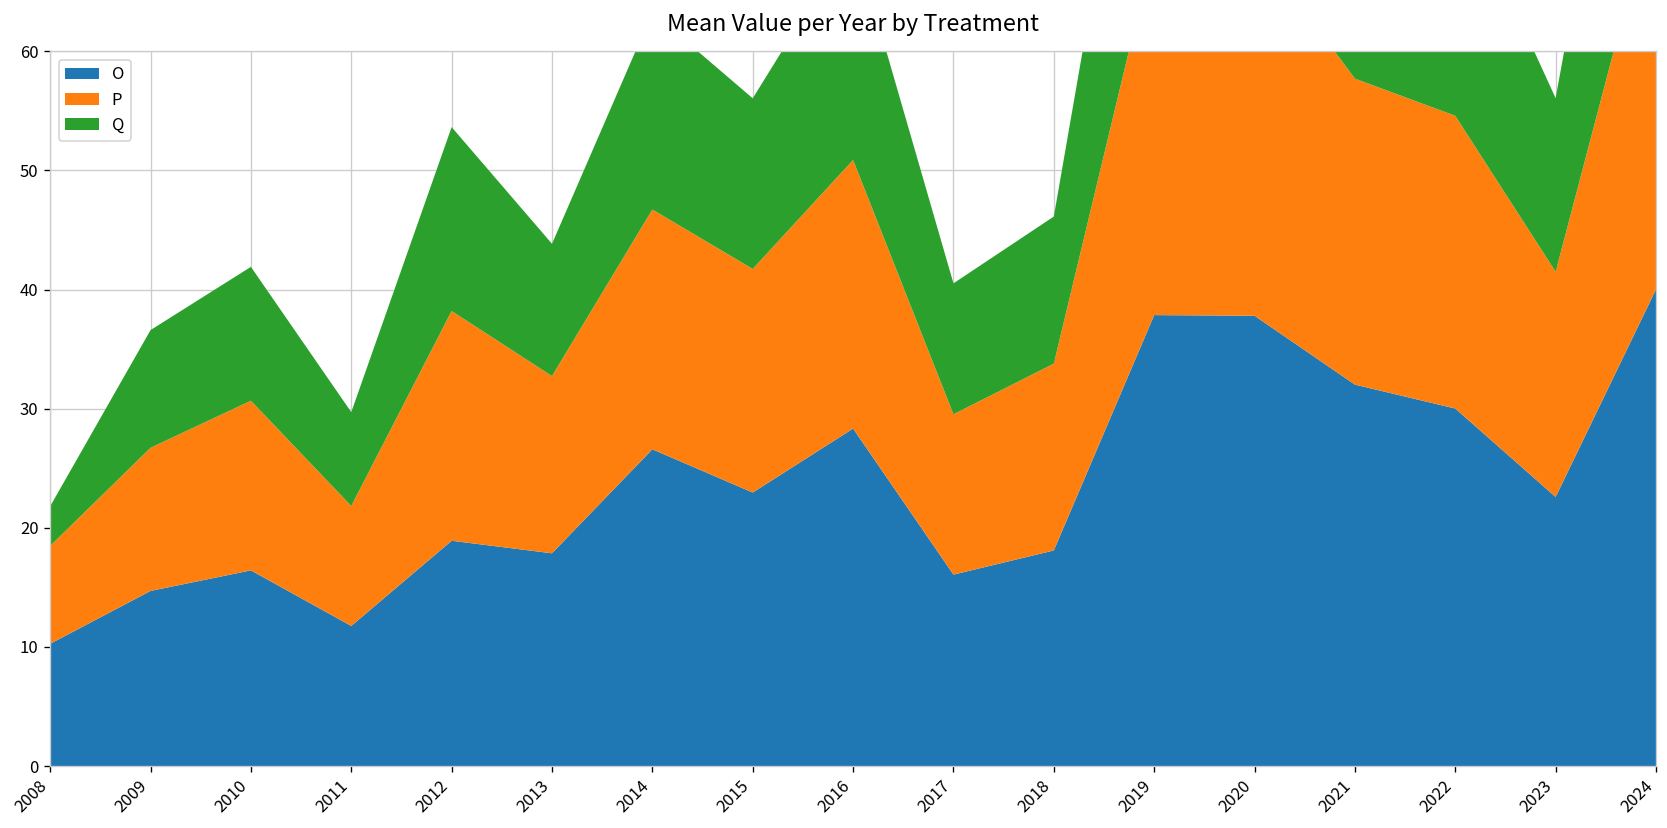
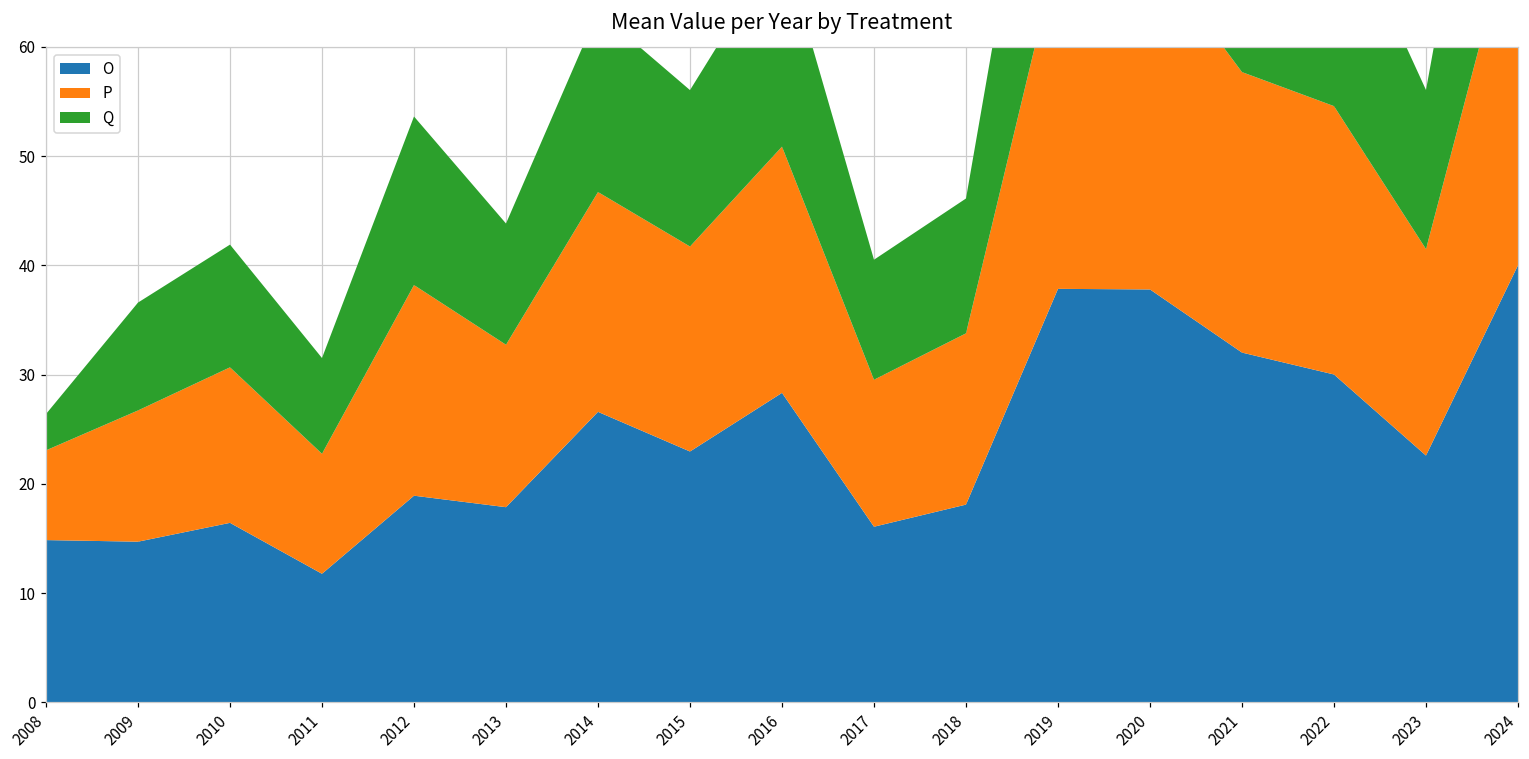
  {
    "O": {
-     "2008": 10
+     "2008": 15
    },
    "P": {
-     "2011": 10
+     "2011": 11
    },
    "Q": {
      "2008": 3,
      "2009": 10,
      "2010": 11,
-     "2011": 8,
+     "2011": 9,
      "2012": 15,
      "2013": 11,
      "2015": 14,
      "2017": 11,
      "2018": 12,
      "2023": 15
    }
  }
